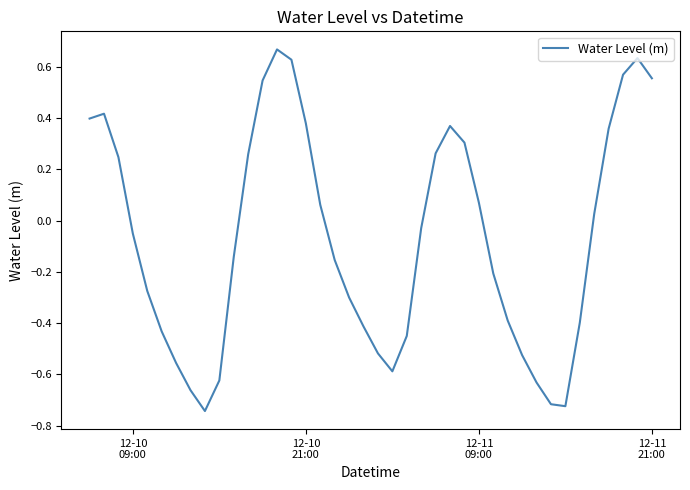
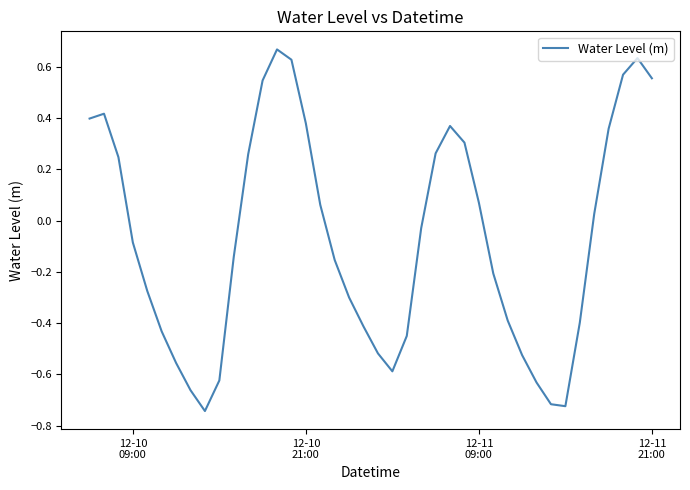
  {
-   "12-10 09:00": -0.05,
+   "12-10 09:00": -0.09,
    "12-10 21:00": 0.38,
    "12-11 09:00": 0.07,
    "12-11 21:00": 0.55
  }
